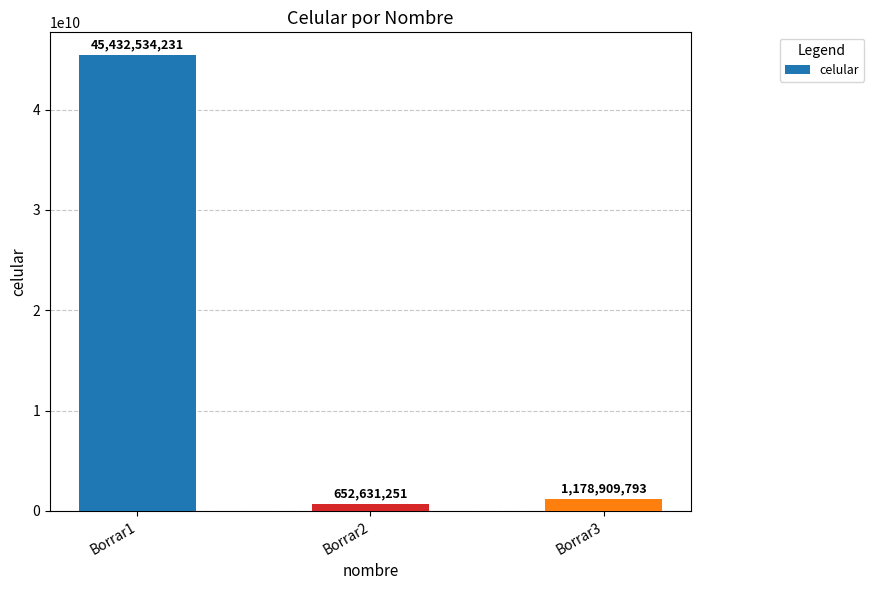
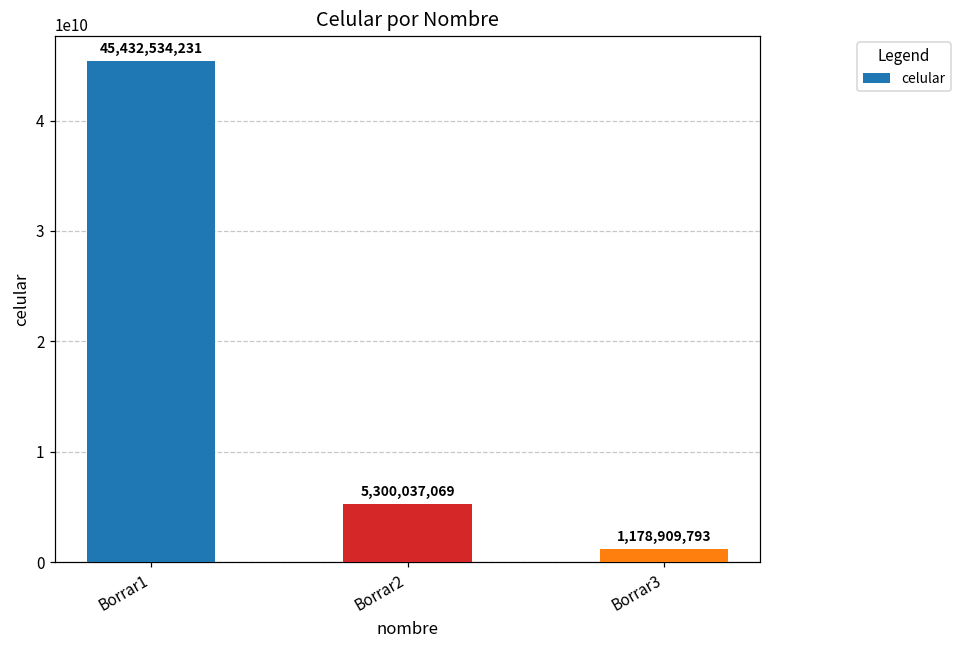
  {
    "Borrar1": "45,432,534,231",
-   "Borrar2": "652,631,251",
+   "Borrar2": "5,300,037,069",
    "Borrar3": "1,178,909,793"
  }
